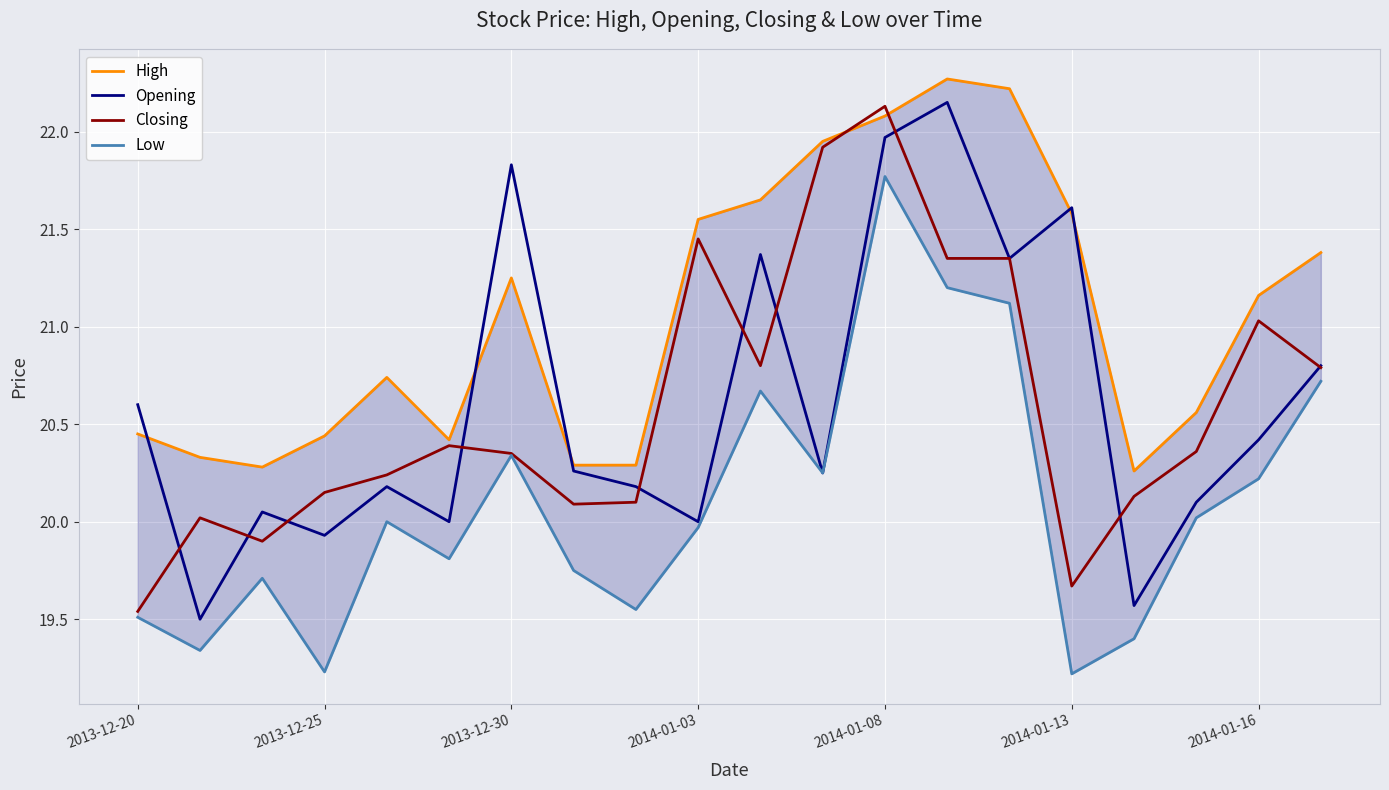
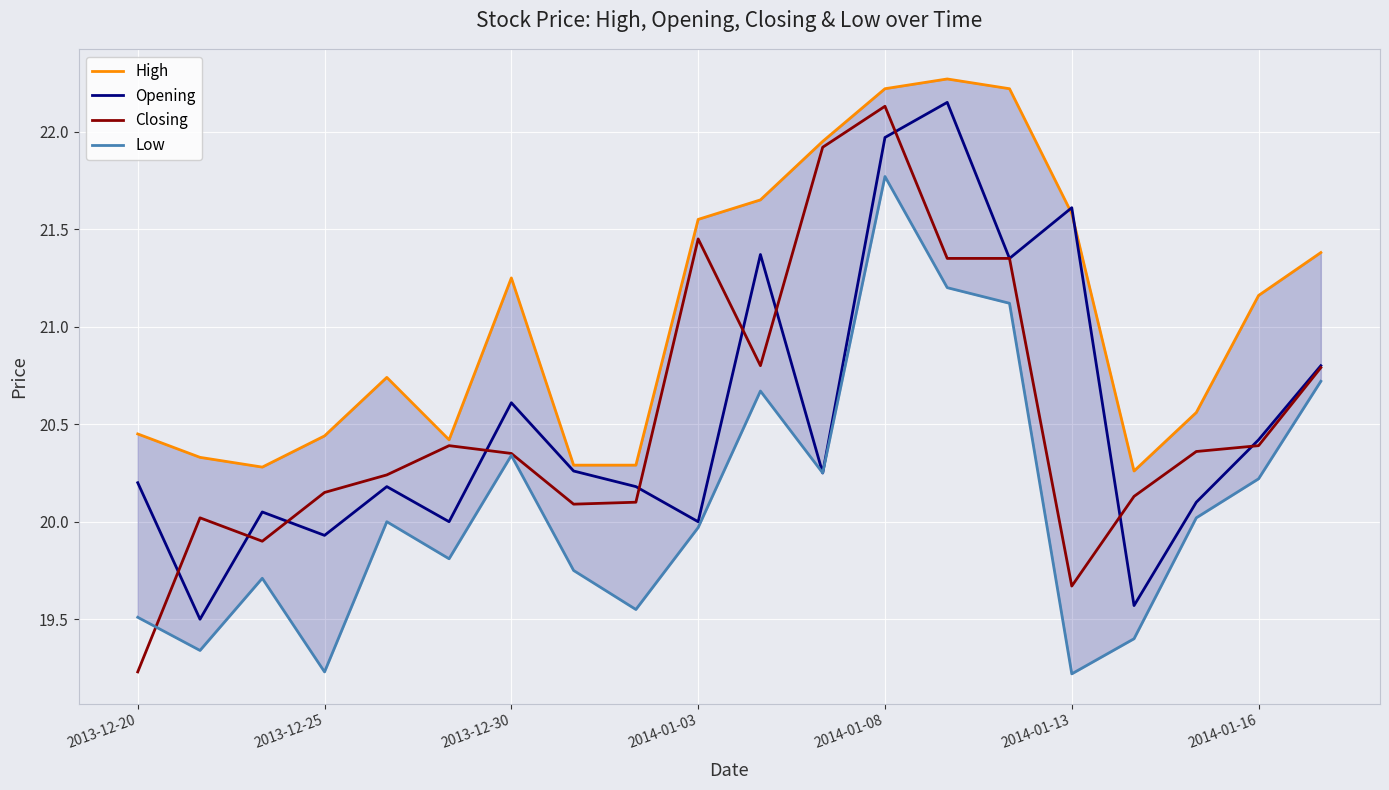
  {
    "High": {
      "2013-12-20": 20.45,
      "2013-12-25": 20.44,
      "2013-12-30": 21.25,
      "2014-01-03": 21.55,
-     "2014-01-08": 22.08,
+     "2014-01-08": 22.22,
      "2014-01-13": 21.58,
      "2014-01-16": 21.16
    },
    "Opening": {
-     "2013-12-20": 20.6,
+     "2013-12-20": 20.2,
      "2013-12-25": 19.93,
-     "2013-12-30": 21.83,
+     "2013-12-30": 20.61,
      "2014-01-03": 20.00,
      "2014-01-08": 21.97,
      "2014-01-13": 21.61,
      "2014-01-16": 20.42
    },
    "Closing": {
-     "2013-12-20": 19.54,
+     "2013-12-20": 19.23,
      "2013-12-25": 20.15,
      "2014-01-03": 21.45,
      "2014-01-08": 22.13,
      "2014-01-13": 19.67,
-     "2014-01-16": 21.03
+     "2014-01-16": 20.39
    },
    "Low": {
      "2013-12-20": 19.51,
      "2013-12-25": 19.23,
      "2014-01-03": 19.97,
      "2014-01-08": 21.77,
      "2014-01-13": 19.22,
      "2014-01-16": 20.22
    }
  }
